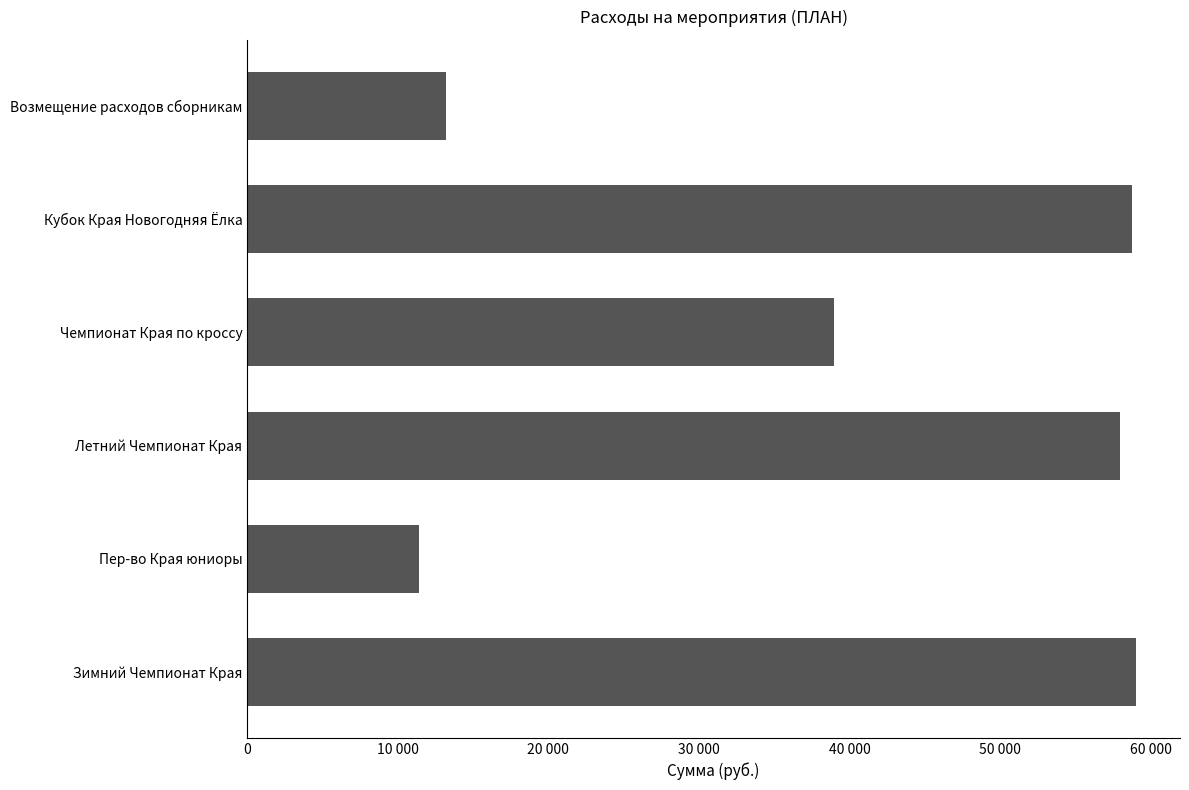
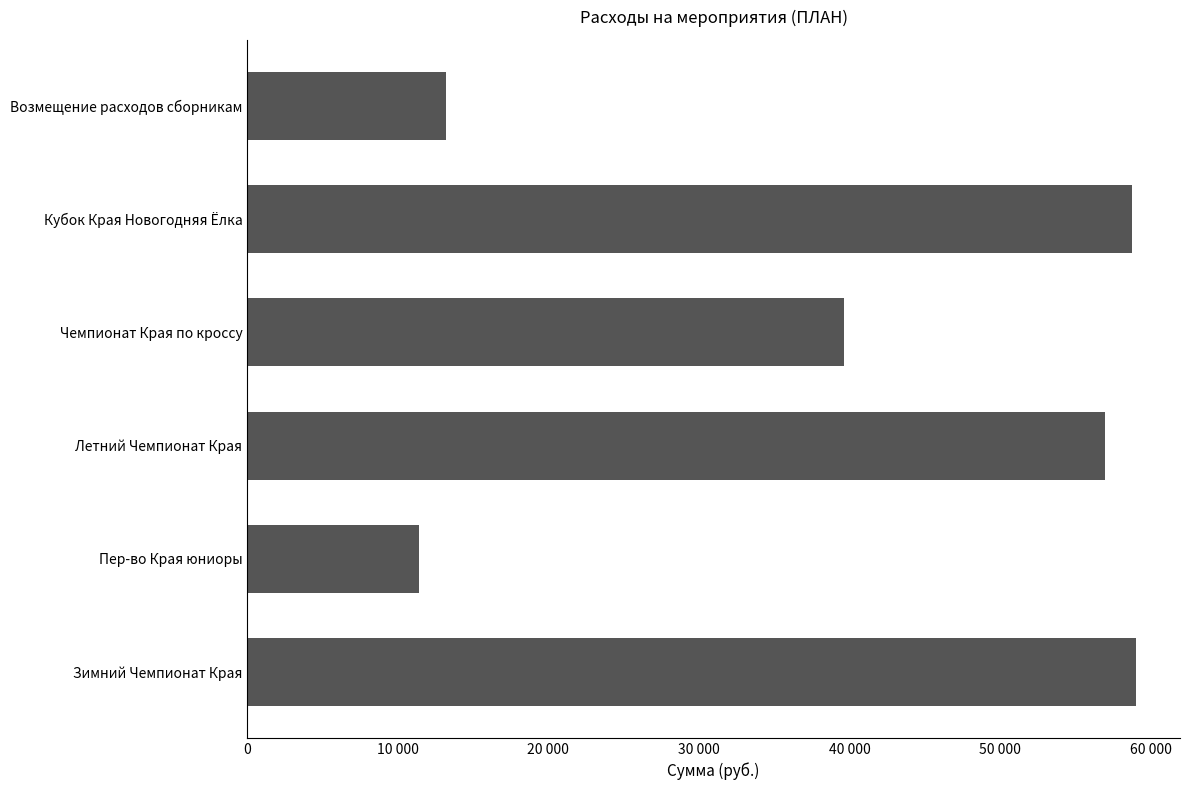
  {
    "Возмещение расходов сборникам": 13200,
    "Кубок Края Новогодняя Ёлка": 58800,
-   "Чемпионат Края по кроссу": 39000,
-   "Летний Чемпионат Края": 57900,
+   "Чемпионат Края по кроссу": 39700,
+   "Летний Чемпионат Края": 57000,
    "Пер-во Края юниоры": 11400,
    "Зимний Чемпионат Края": 59000
  }
